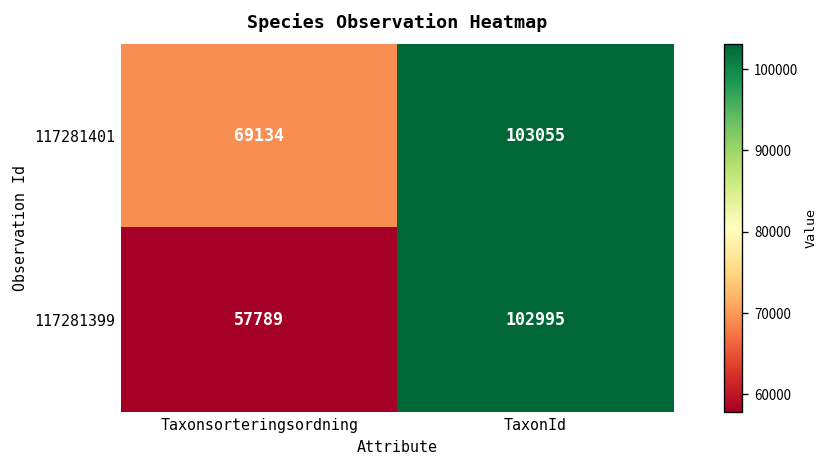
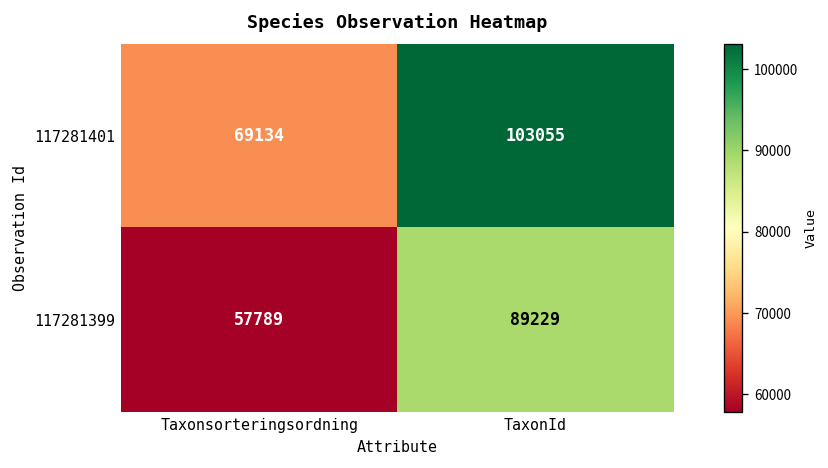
  {
    "117281401": {
      "Taxonsorteringsordning": 69134,
      "TaxonId": 103055
    },
    "117281399": {
      "Taxonsorteringsordning": 57789,
-     "TaxonId": 102995
+     "TaxonId": 89229
    }
  }
